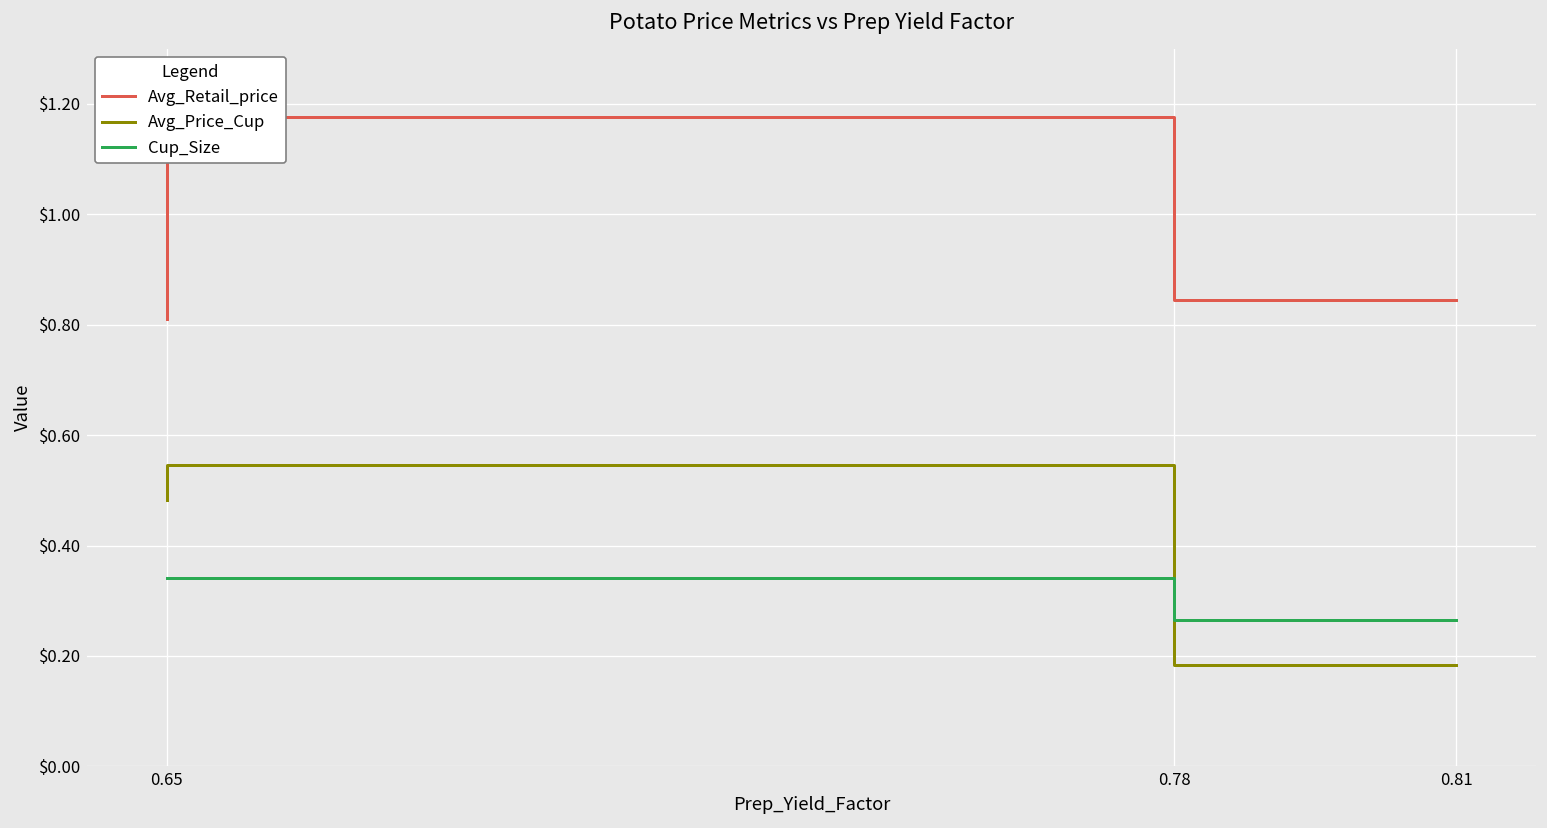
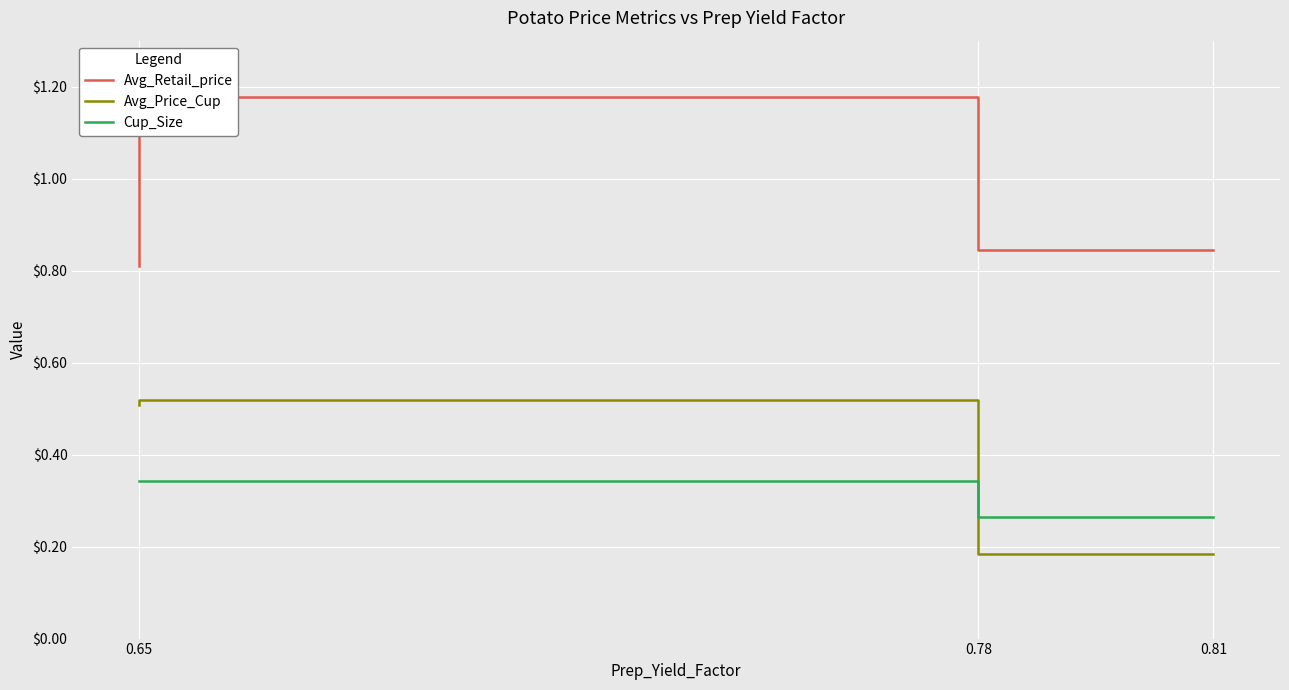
  {
    "Avg_Retail_price": {
      "0.65": "$0.81",
      "0.78": "$1.18",
      "0.81": "$0.84"
    },
    "Avg_Price_Cup": {
-     "0.65": "$0.48",
-     "0.78": "$0.55",
+     "0.65": "$0.51",
+     "0.78": "$0.52",
      "0.81": "$0.18"
    },
    "Cup_Size": {
      "0.65": "$0.34",
      "0.78": "$0.34",
      "0.81": "$0.26"
    }
  }
